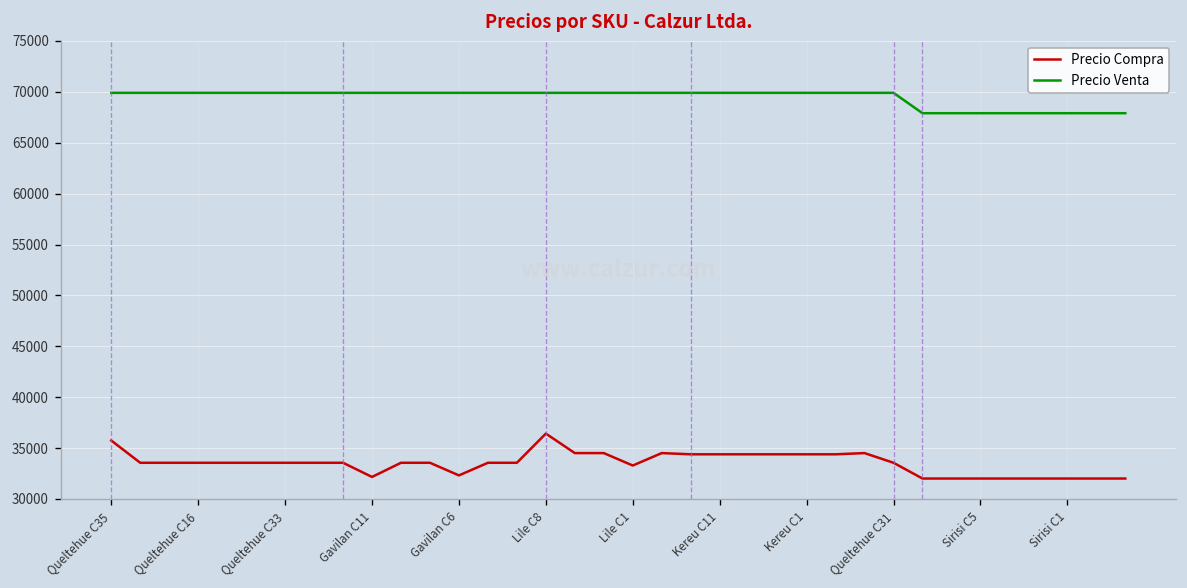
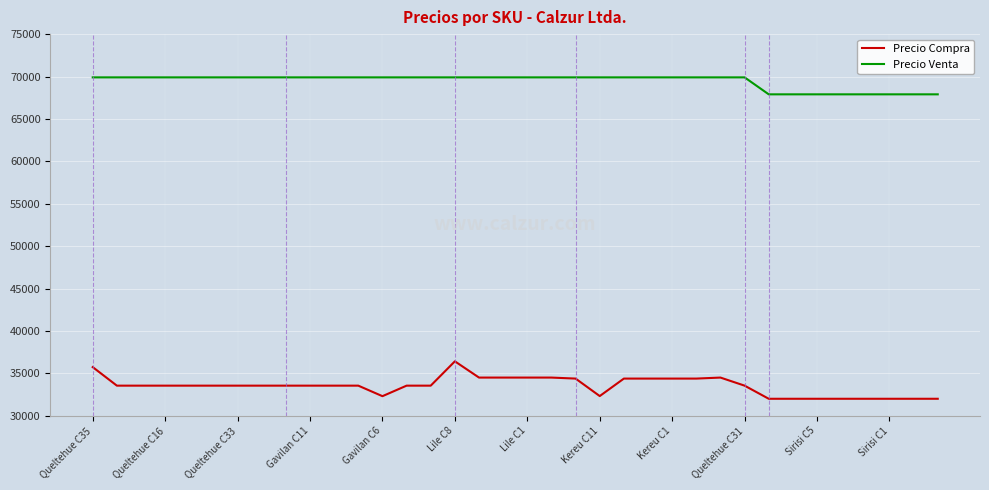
  {
    "Precio Compra": {
      "Queltehue C35": 36000,
      "Queltehue C16": 34000,
      "Queltehue C33": 34000,
-     "Gavilan C11": 32000,
+     "Gavilan C11": 34000,
      "Gavilan C6": 32000,
      "Lile C8": 36000,
-     "Lile C1": 33000,
-     "Kereu C11": 34000,
+     "Lile C1": 35000,
+     "Kereu C11": 32000,
      "Kereu C1": 34000,
      "Queltehue C31": 34000,
      "Sirisi C5": 32000,
      "Sirisi C1": 32000
    },
    "Precio Venta": {
      "Queltehue C35": 70000,
      "Queltehue C16": 70000,
      "Queltehue C33": 70000,
      "Gavilan C11": 70000,
      "Gavilan C6": 70000,
      "Lile C8": 70000,
      "Lile C1": 70000,
      "Kereu C11": 70000,
      "Kereu C1": 70000,
      "Queltehue C31": 70000,
      "Sirisi C5": 68000,
      "Sirisi C1": 68000
    }
  }
